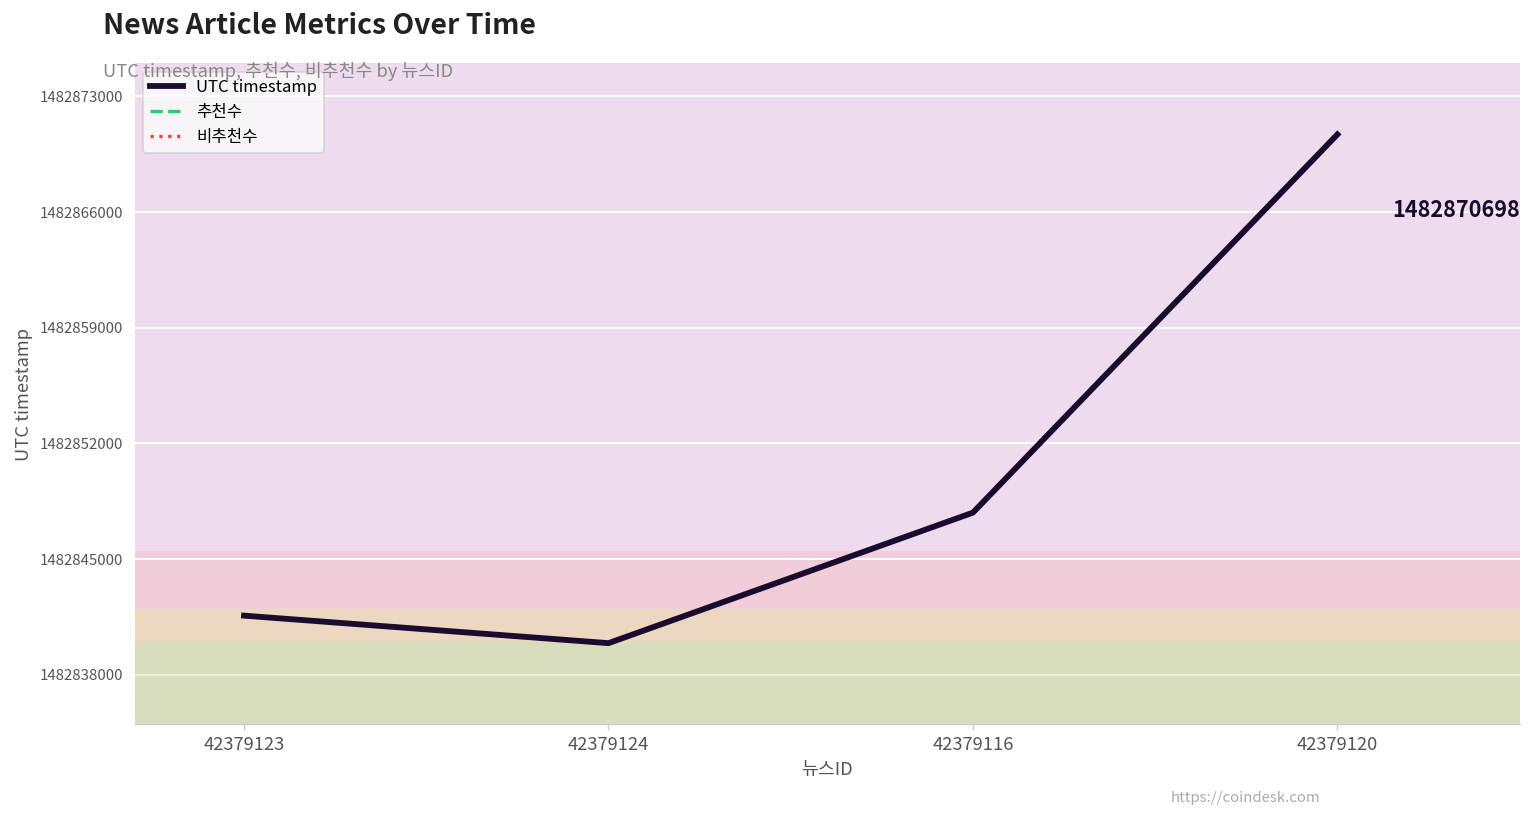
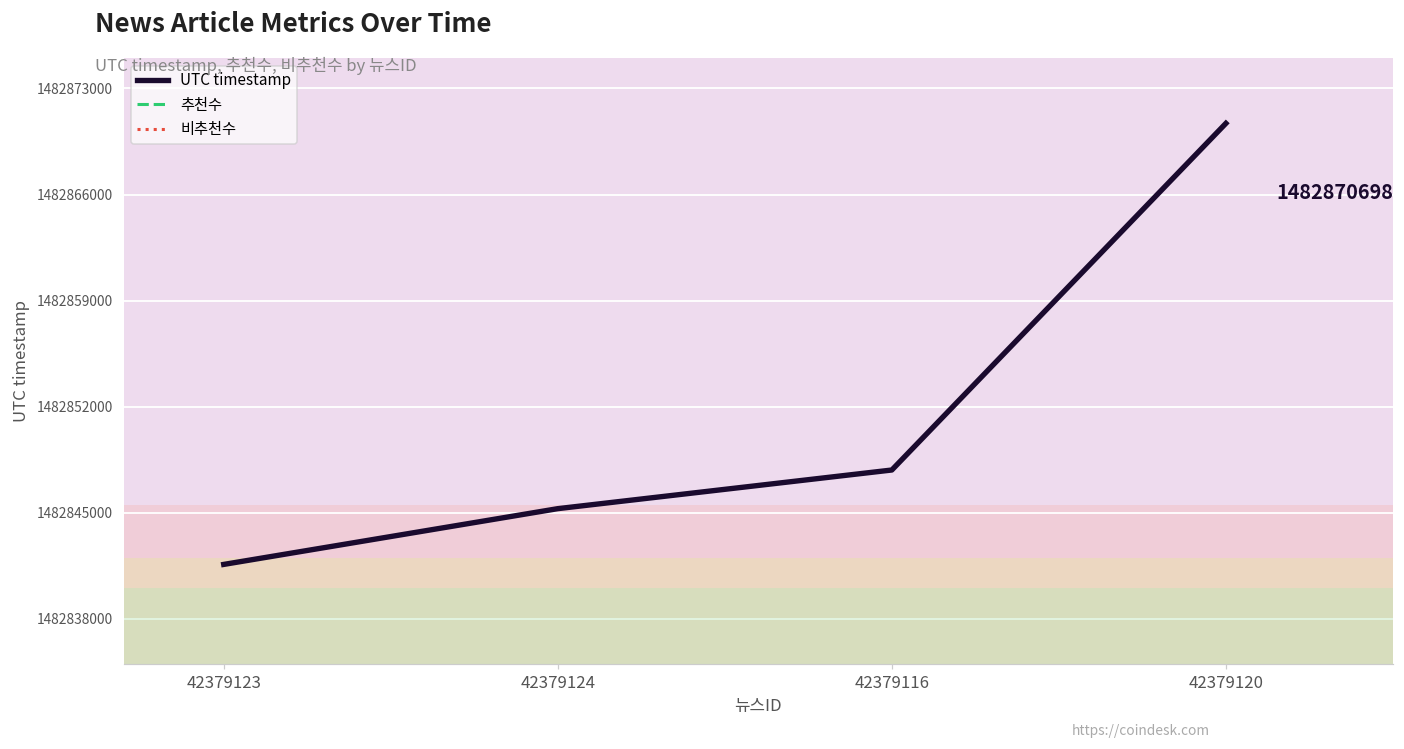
  {
    "UTC timestamp": {
      "42379123": 1482841600,
-     "42379124": 1482839900,
+     "42379124": 1482845300,
      "42379116": 1482847800,
      "42379120": 1482870700
    }
  }
